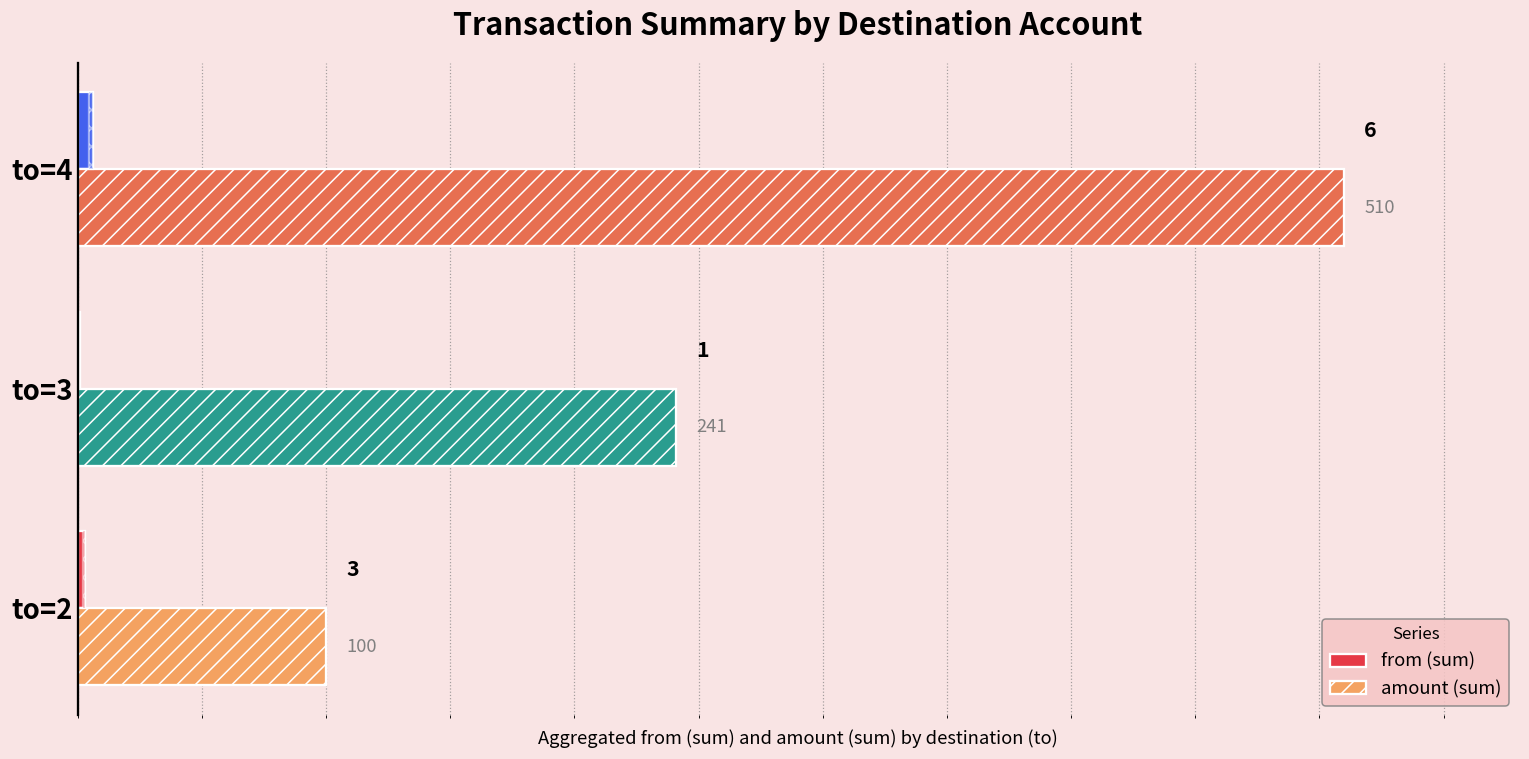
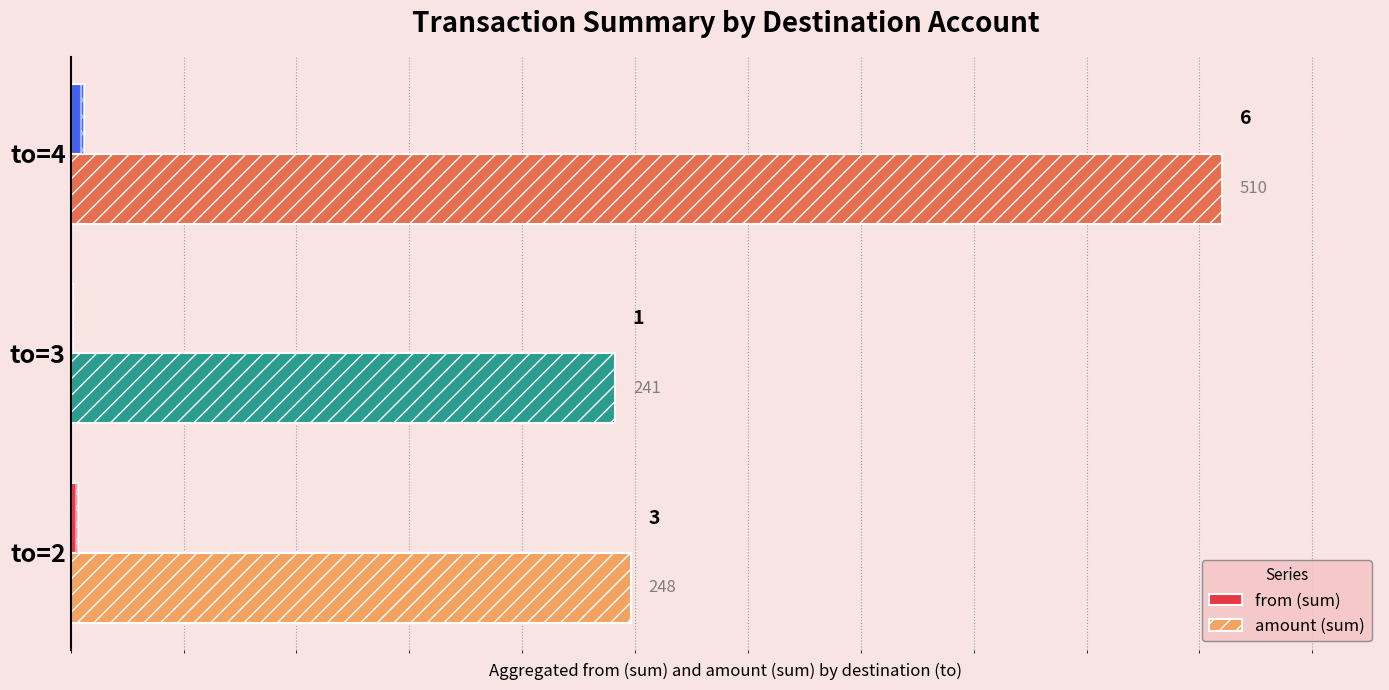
  {
    "amount (sum)": {
      "to=4": 510,
      "to=3": 241,
-     "to=2": 100
+     "to=2": 248
    }
  }
